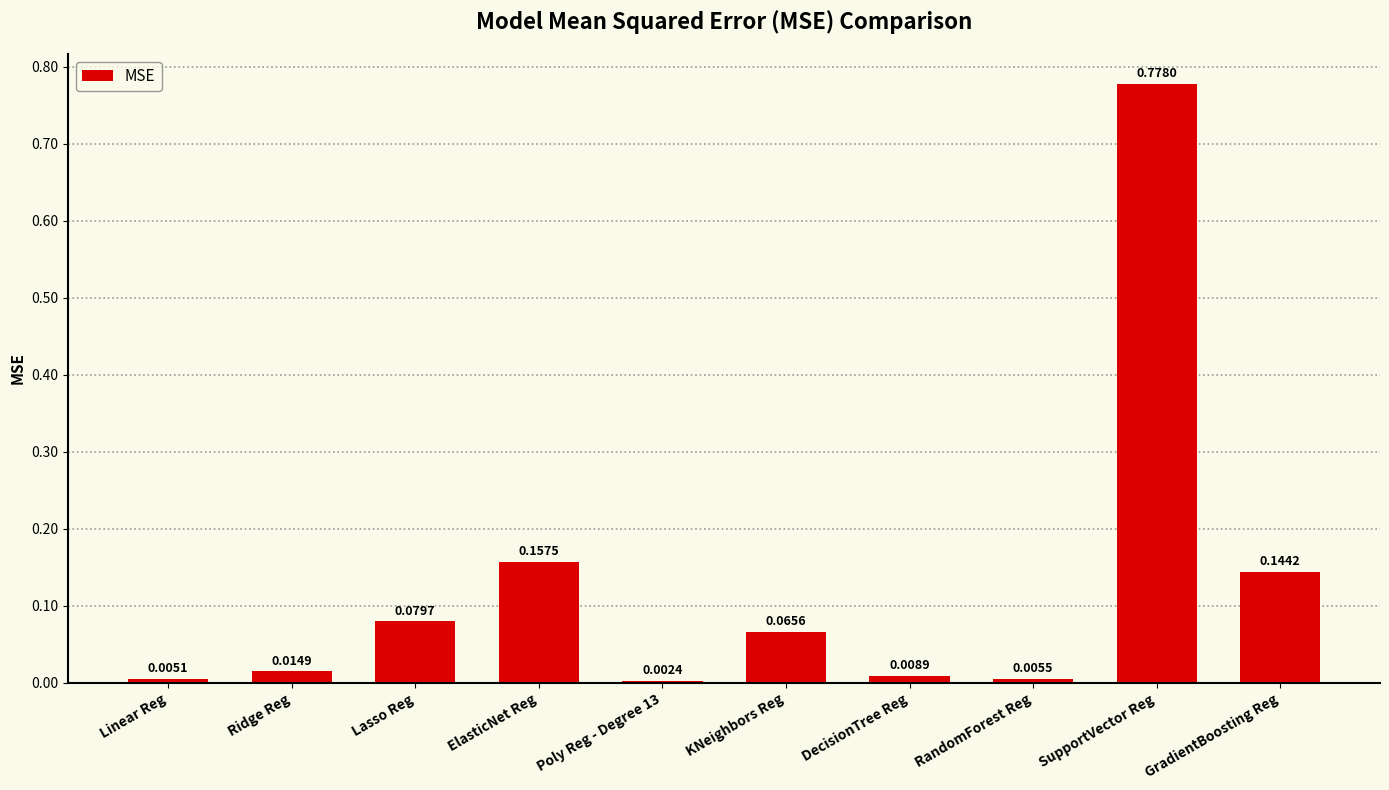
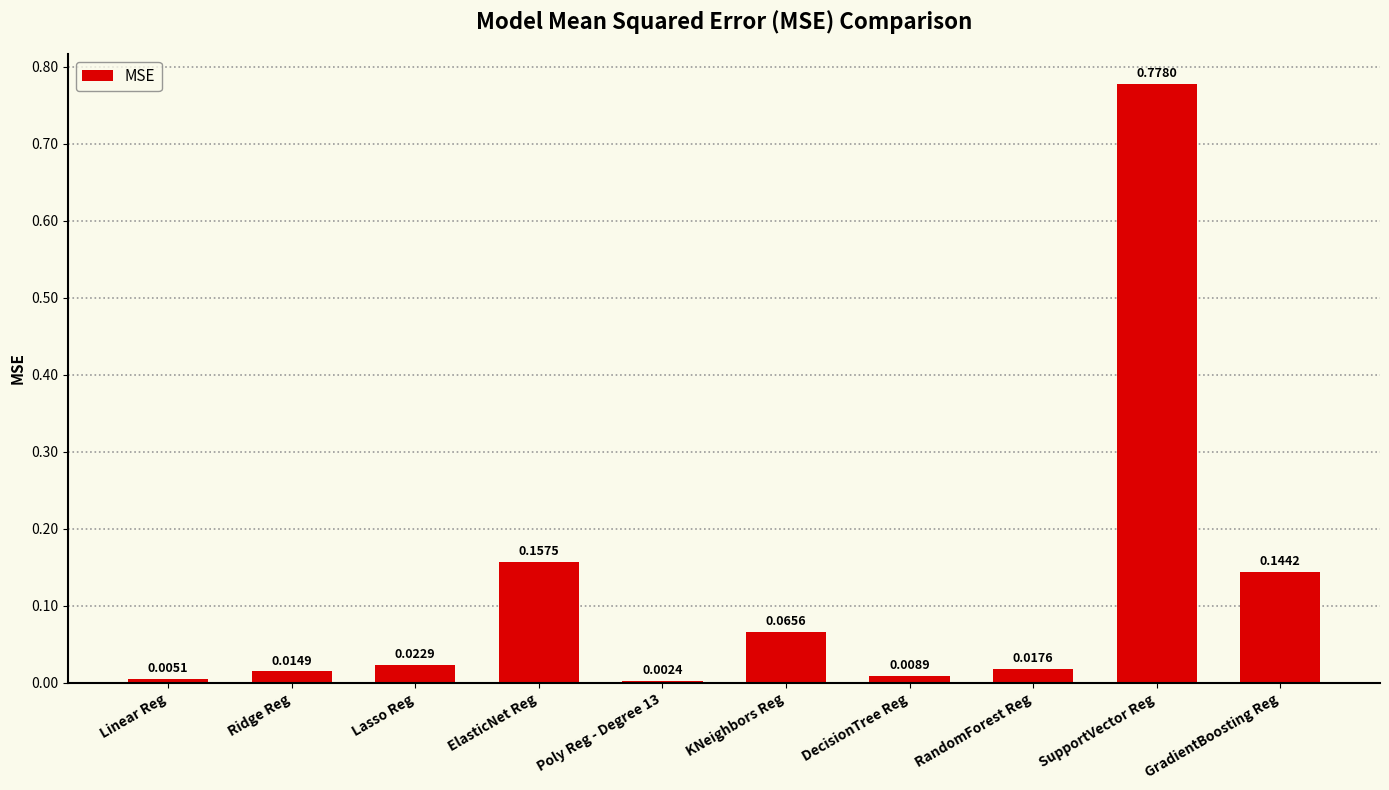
  {
    "Linear Reg": 0.0051,
    "Ridge Reg": 0.0149,
-   "Lasso Reg": 0.0797,
+   "Lasso Reg": 0.0229,
    "ElasticNet Reg": 0.1575,
    "Poly Reg - Degree 13": 0.0024,
    "KNeighbors Reg": 0.0656,
    "DecisionTree Reg": 0.0089,
-   "RandomForest Reg": 0.0055,
+   "RandomForest Reg": 0.0176,
    "SupportVector Reg": 0.7780,
    "GradientBoosting Reg": 0.1442
  }
